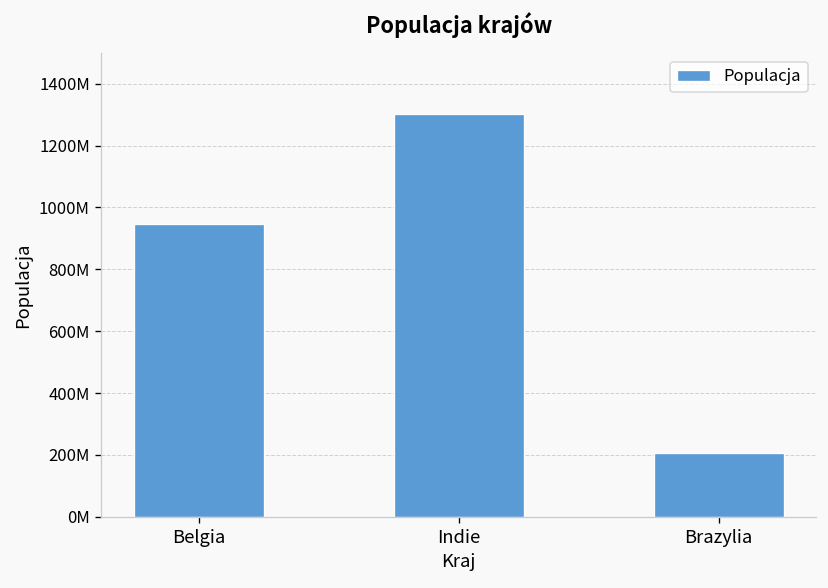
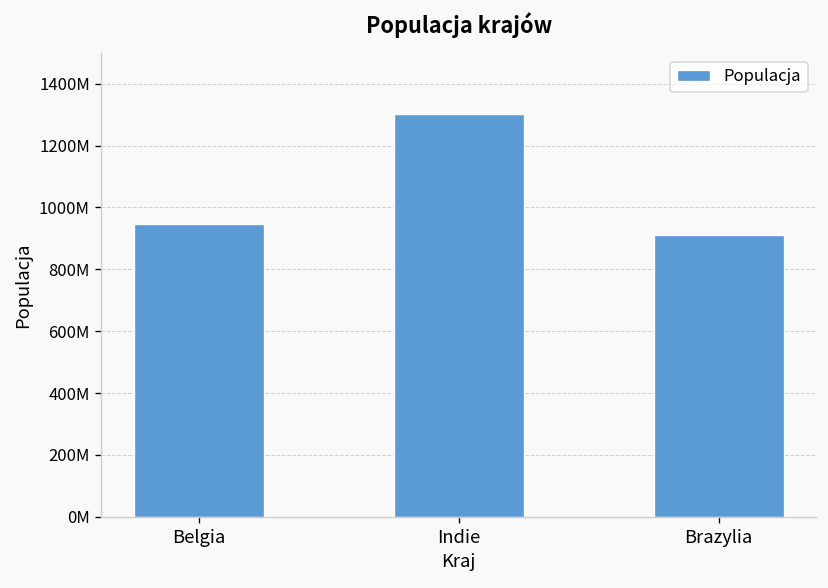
  {
    "Belgia": 950000000,
    "Indie": 1300000000,
-   "Brazylia": 210000000
+   "Brazylia": 910000000
  }
